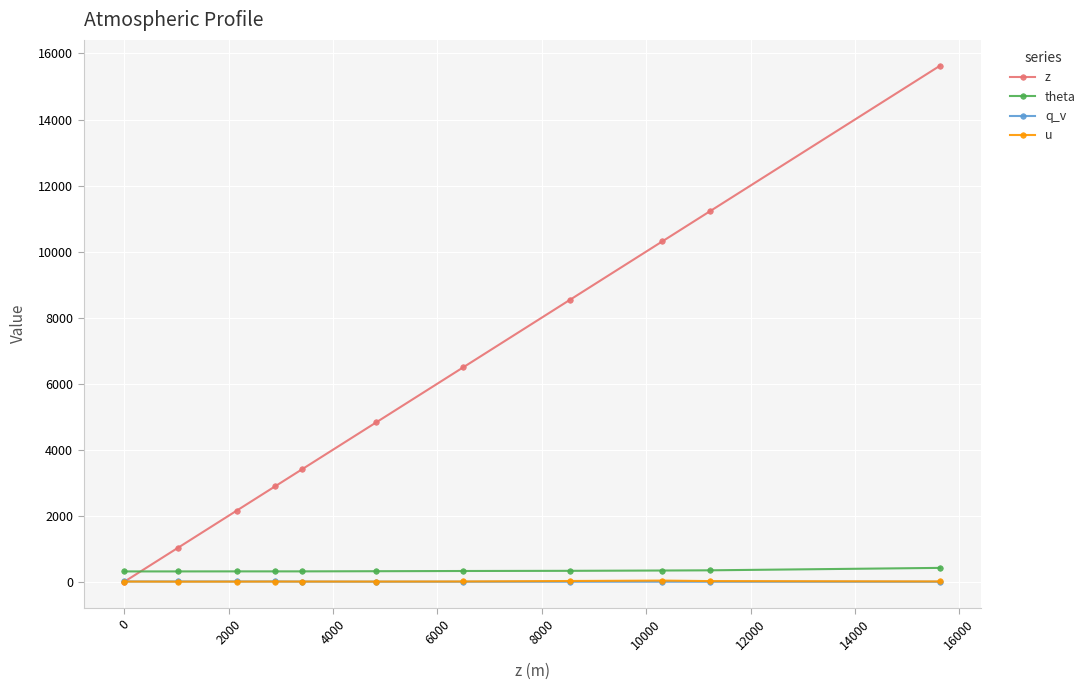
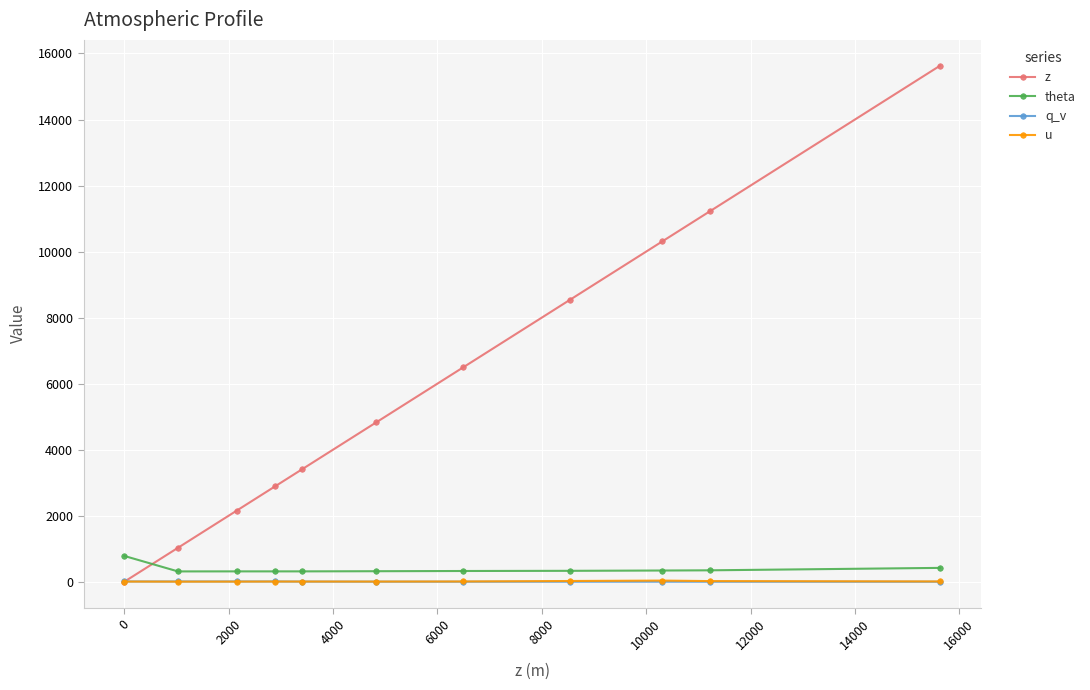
  {
    "theta": {
-     "0": 300
+     "0": 800
    }
  }
